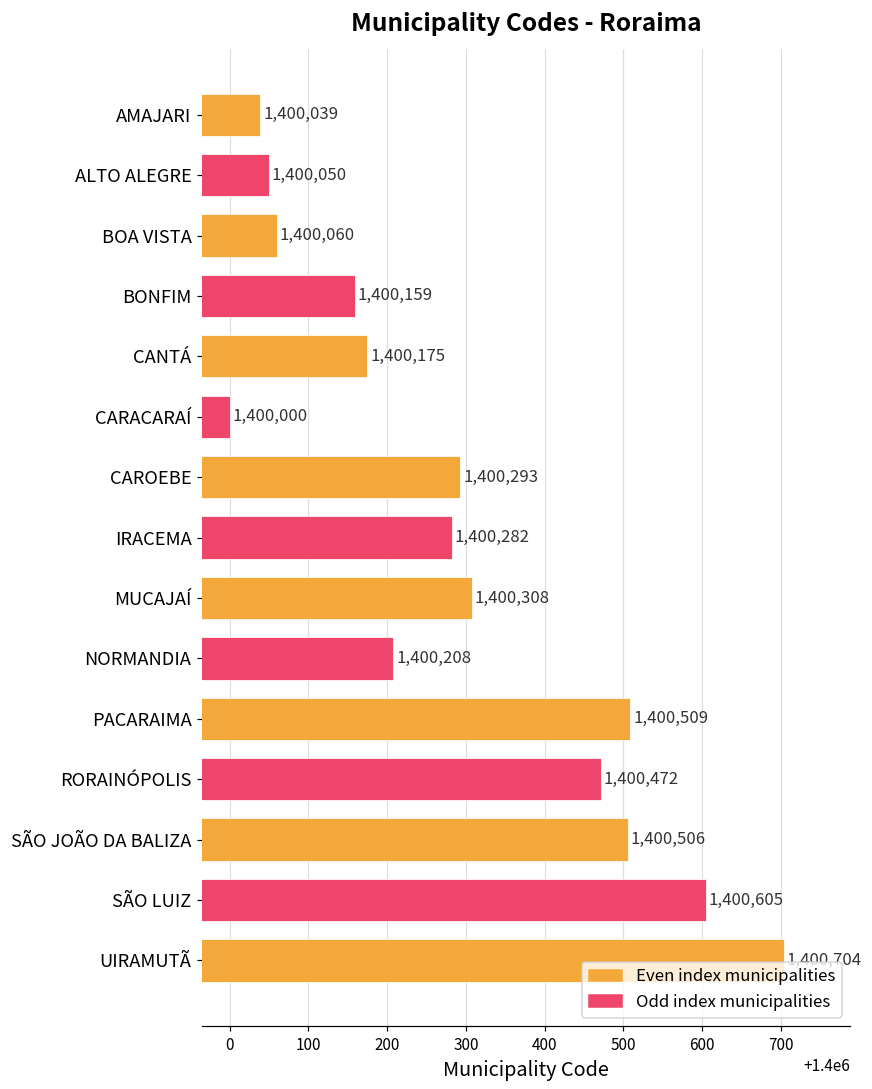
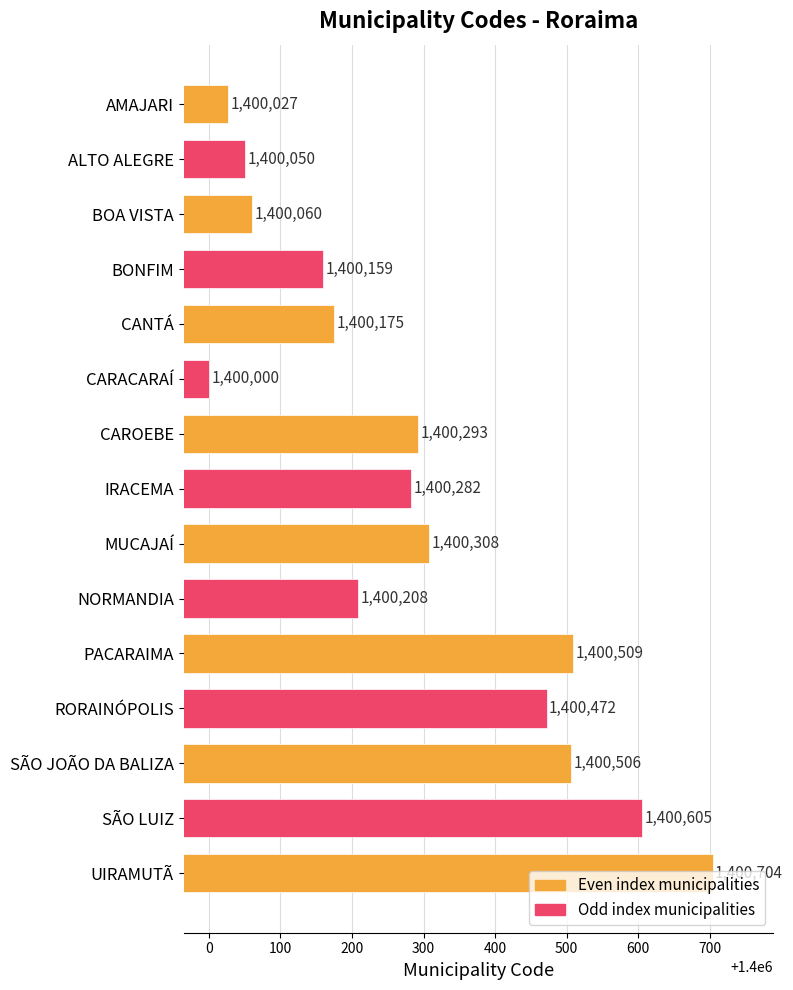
  {
-   "AMAJARI": "1,400,039",
+   "AMAJARI": "1,400,027",
    "ALTO ALEGRE": "1,400,050",
    "BOA VISTA": "1,400,060",
    "BONFIM": "1,400,159",
    "CANTÁ": "1,400,175",
    "CARACARAÍ": "1,400,000",
    "CAROEBE": "1,400,293",
    "IRACEMA": "1,400,282",
    "MUCAJAÍ": "1,400,308",
    "NORMANDIA": "1,400,208",
    "PACARAIMA": "1,400,509",
    "RORAINÓPOLIS": "1,400,472",
    "SÃO JOÃO DA BALIZA": "1,400,506",
    "SÃO LUIZ": "1,400,605"
  }
